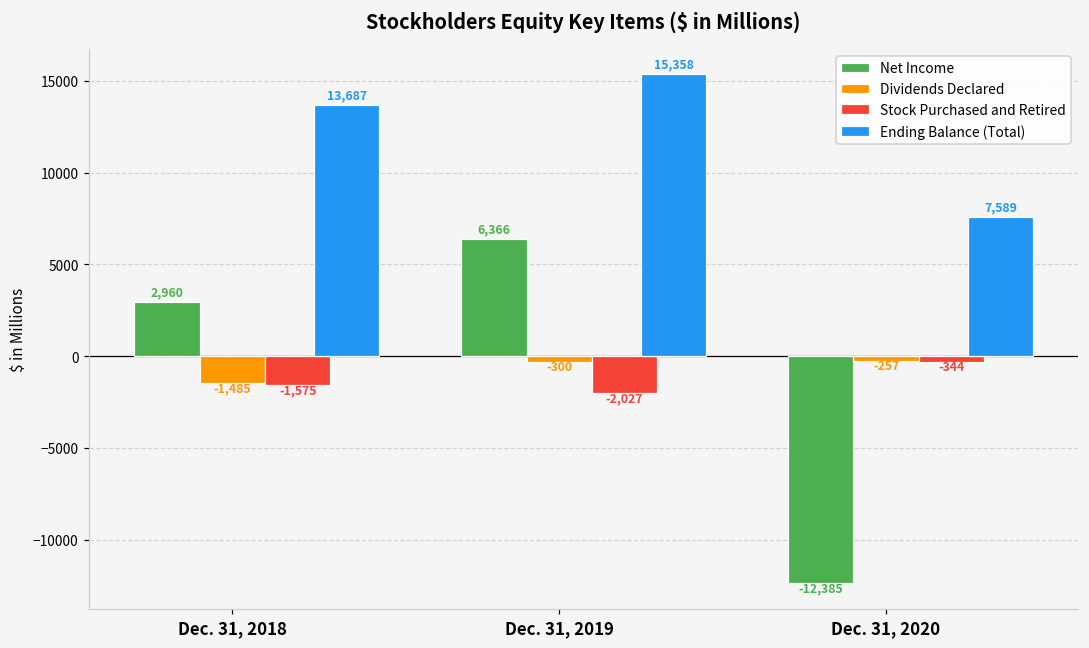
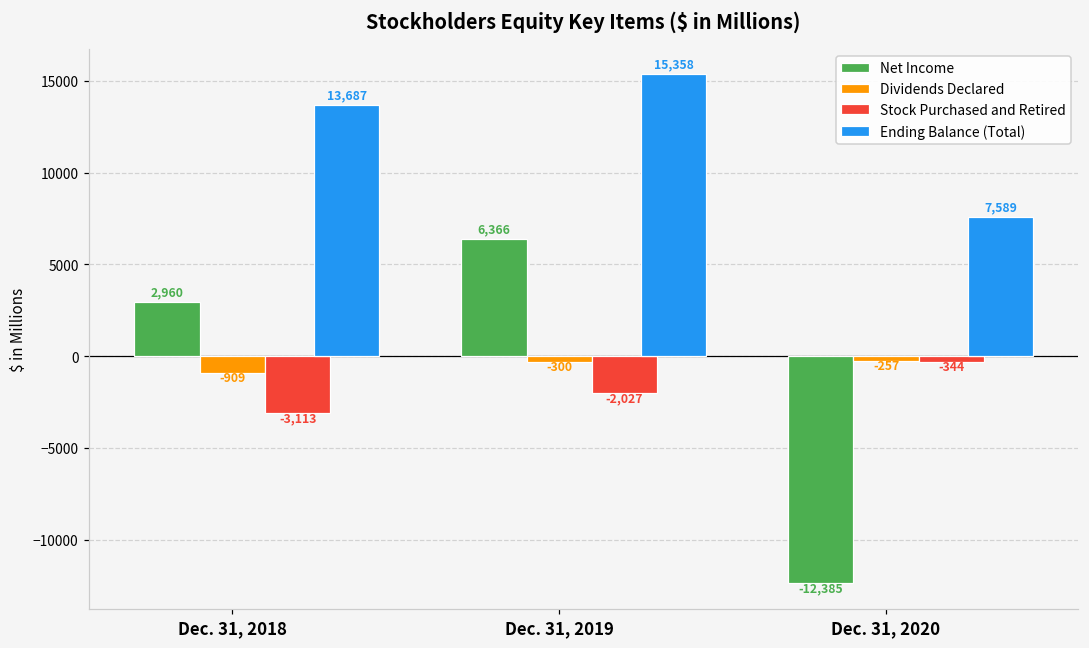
  {
    "Net Income": {
      "Dec. 31, 2018": "2,960",
      "Dec. 31, 2019": "6,366",
      "Dec. 31, 2020": "-12,385"
    },
    "Dividends Declared": {
-     "Dec. 31, 2018": "-1,485",
+     "Dec. 31, 2018": "-909",
      "Dec. 31, 2019": "-300",
      "Dec. 31, 2020": "-257"
    },
    "Stock Purchased and Retired": {
-     "Dec. 31, 2018": "-1,575",
+     "Dec. 31, 2018": "-3,113",
      "Dec. 31, 2019": "-2,027",
      "Dec. 31, 2020": "-344"
    },
    "Ending Balance (Total)": {
      "Dec. 31, 2018": "13,687",
      "Dec. 31, 2019": "15,358",
      "Dec. 31, 2020": "7,589"
    }
  }
